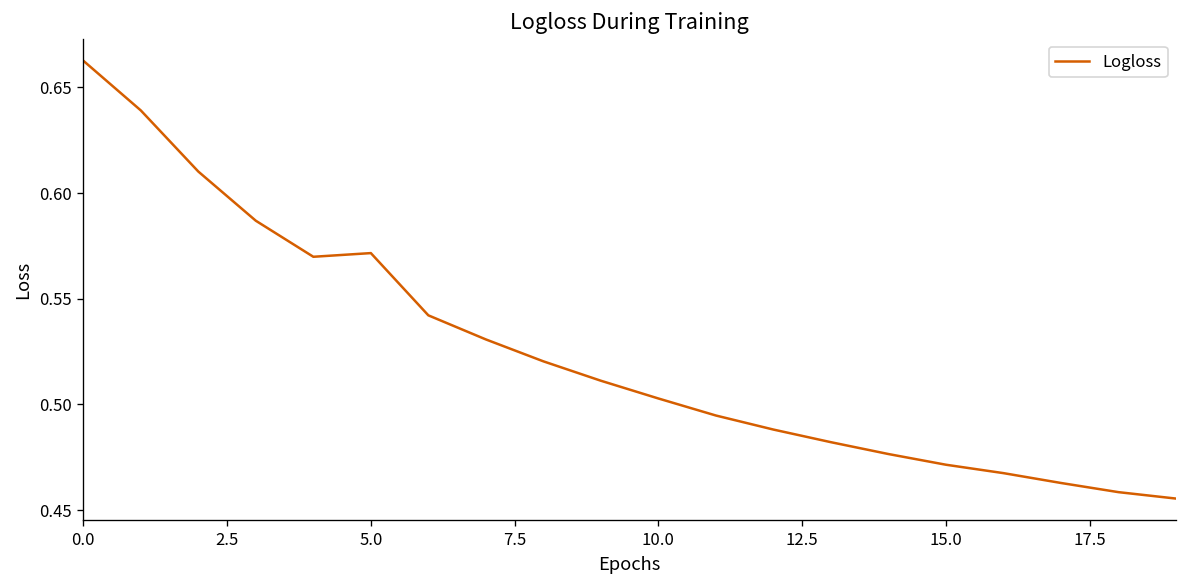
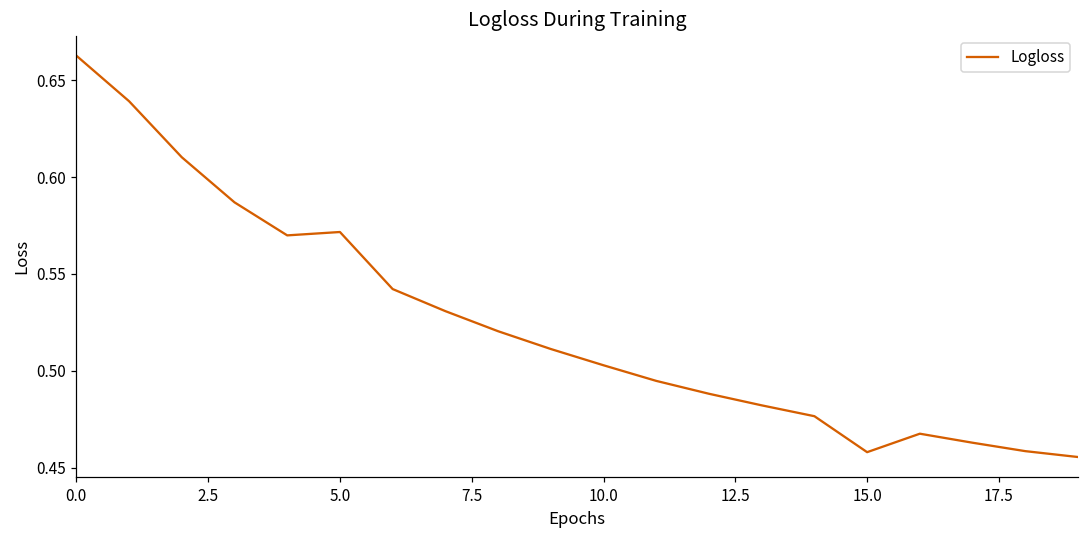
  {
    "0.0": 0.663,
    "5.0": 0.572,
    "10.0": 0.503,
-   "15.0": 0.471
+   "15.0": 0.458
  }
